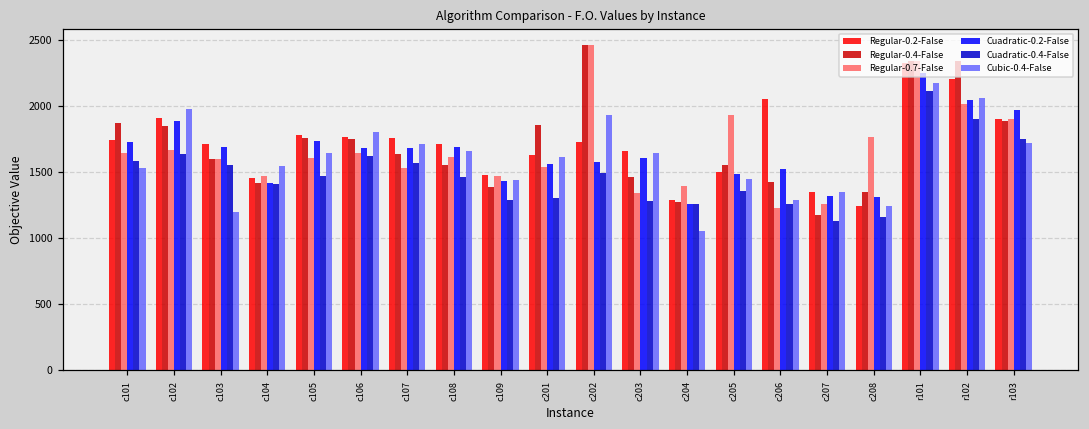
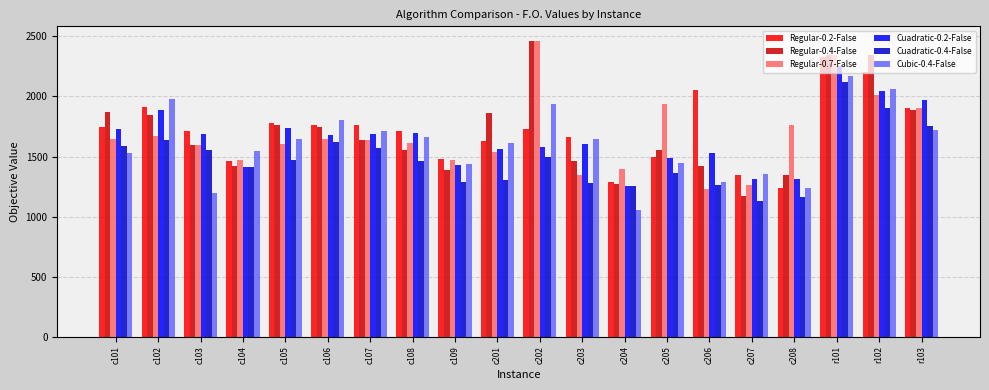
  {
    "Regular-0.7-False": {
      "c101": 1640,
      "c102": 1670,
      "c103": 1600,
      "c104": 1470,
      "c105": 1610,
      "c106": 1640,
-     "c107": 1540,
+     "c107": 1640,
      "c108": 1620,
      "c109": 1470,
      "c201": 1540,
      "c202": 2460,
      "c203": 1350,
      "c204": 1390,
      "c205": 1930,
      "c206": 1230,
      "c207": 1260,
      "c208": 1760,
      "r102": 2010,
      "r103": 1900
    },
    "Cubic-0.4-False": {
      "c101": 1530,
      "c102": 1980,
      "c103": 1200,
      "c104": 1550,
      "c105": 1640,
      "c106": 1810,
      "c107": 1720,
      "c108": 1660,
      "c109": 1440,
      "c201": 1620,
      "c202": 1930,
      "c203": 1650,
      "c204": 1050,
      "c205": 1450,
      "c206": 1290,
      "c207": 1350,
      "c208": 1240,
      "r101": 2170,
      "r102": 2060,
      "r103": 1720
    }
  }
